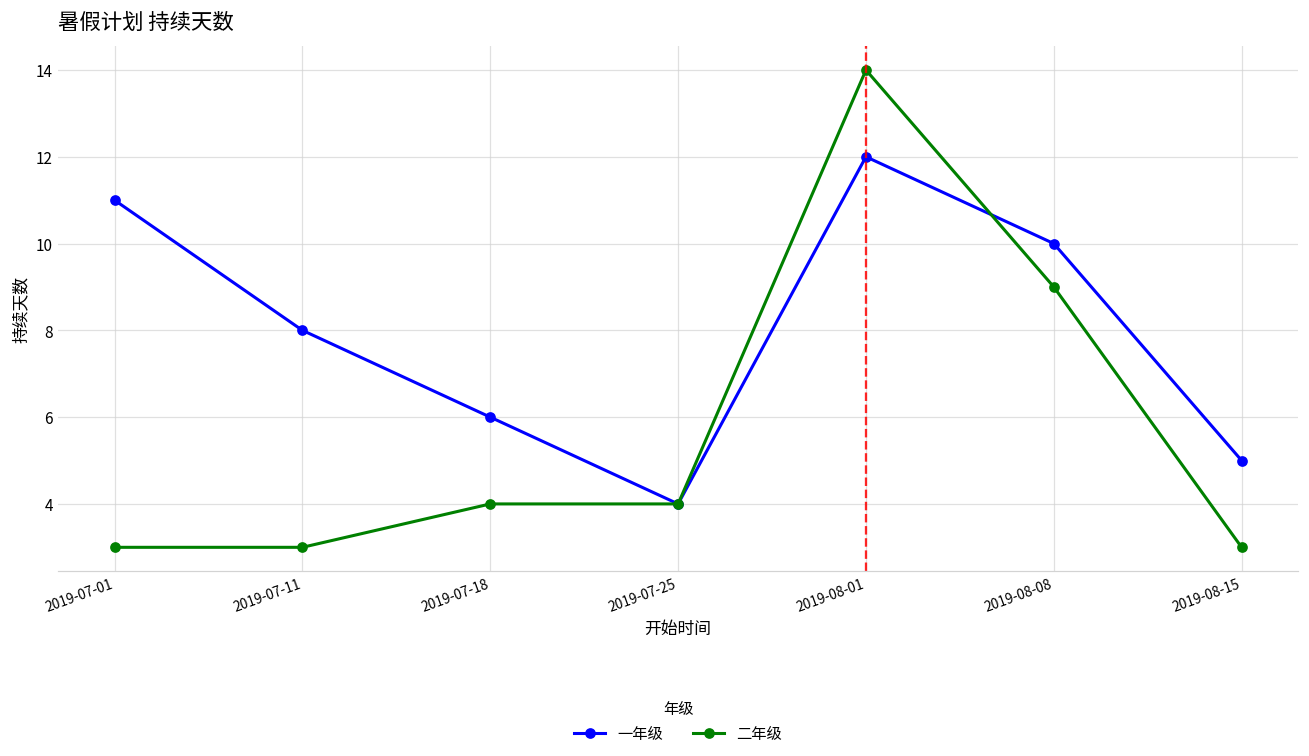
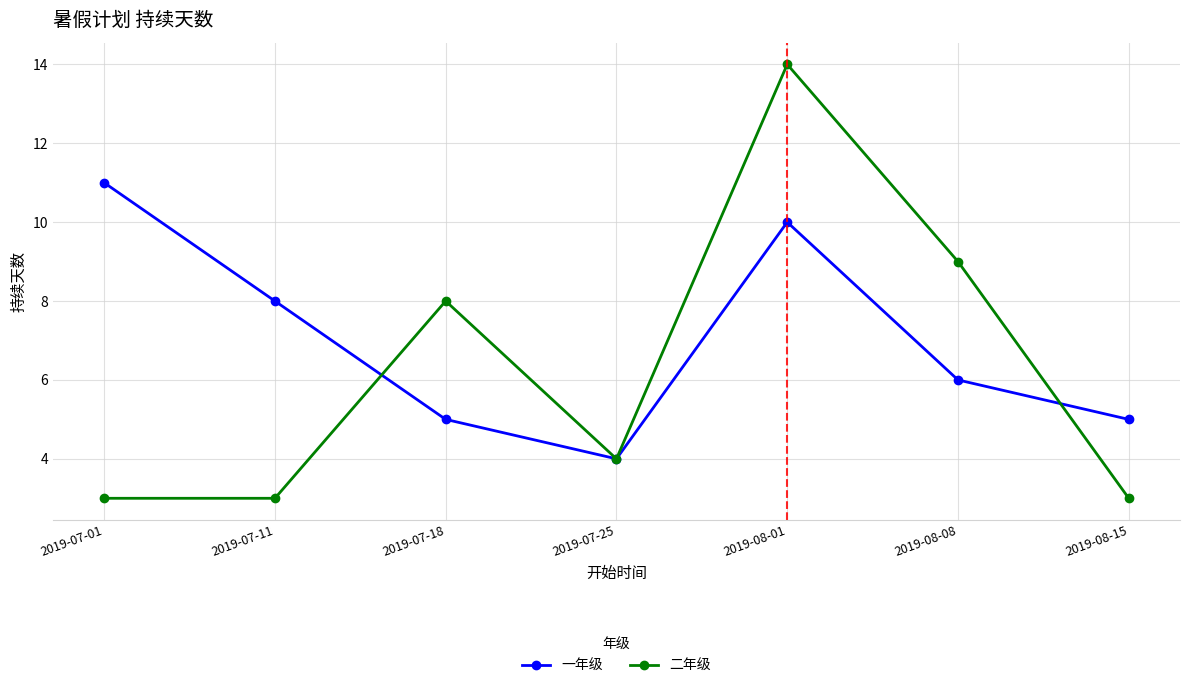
  {
    "一年级": {
      "2019-07-01": 11,
      "2019-07-11": 8,
-     "2019-07-18": 6,
-     "2019-08-01": 12,
-     "2019-08-08": 10,
+     "2019-07-18": 5,
+     "2019-08-01": 10,
+     "2019-08-08": 6,
      "2019-08-15": 5
    },
    "二年级": {
      "2019-07-01": 3,
      "2019-07-11": 3,
-     "2019-07-18": 4,
+     "2019-07-18": 8,
      "2019-08-01": 14,
      "2019-08-08": 9,
      "2019-08-15": 3
    }
  }
